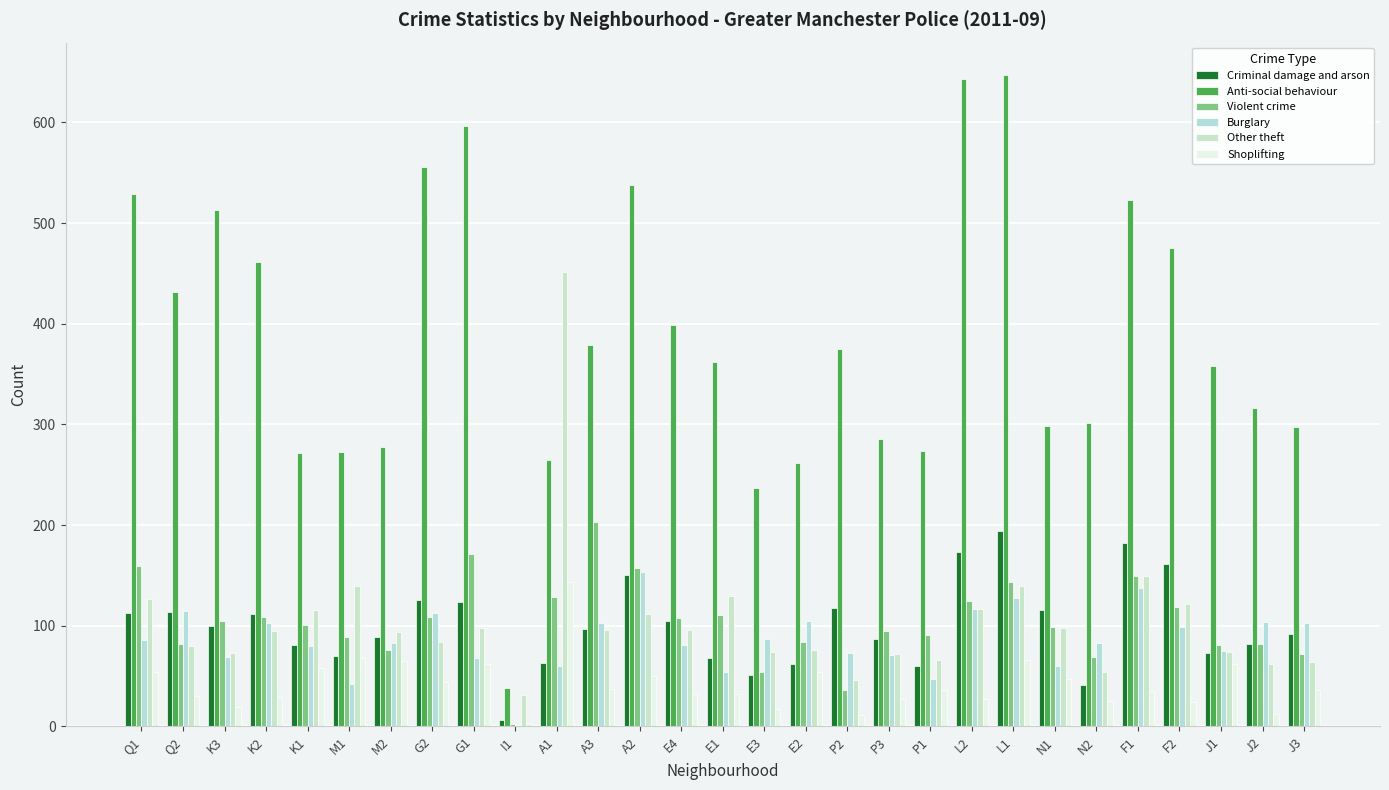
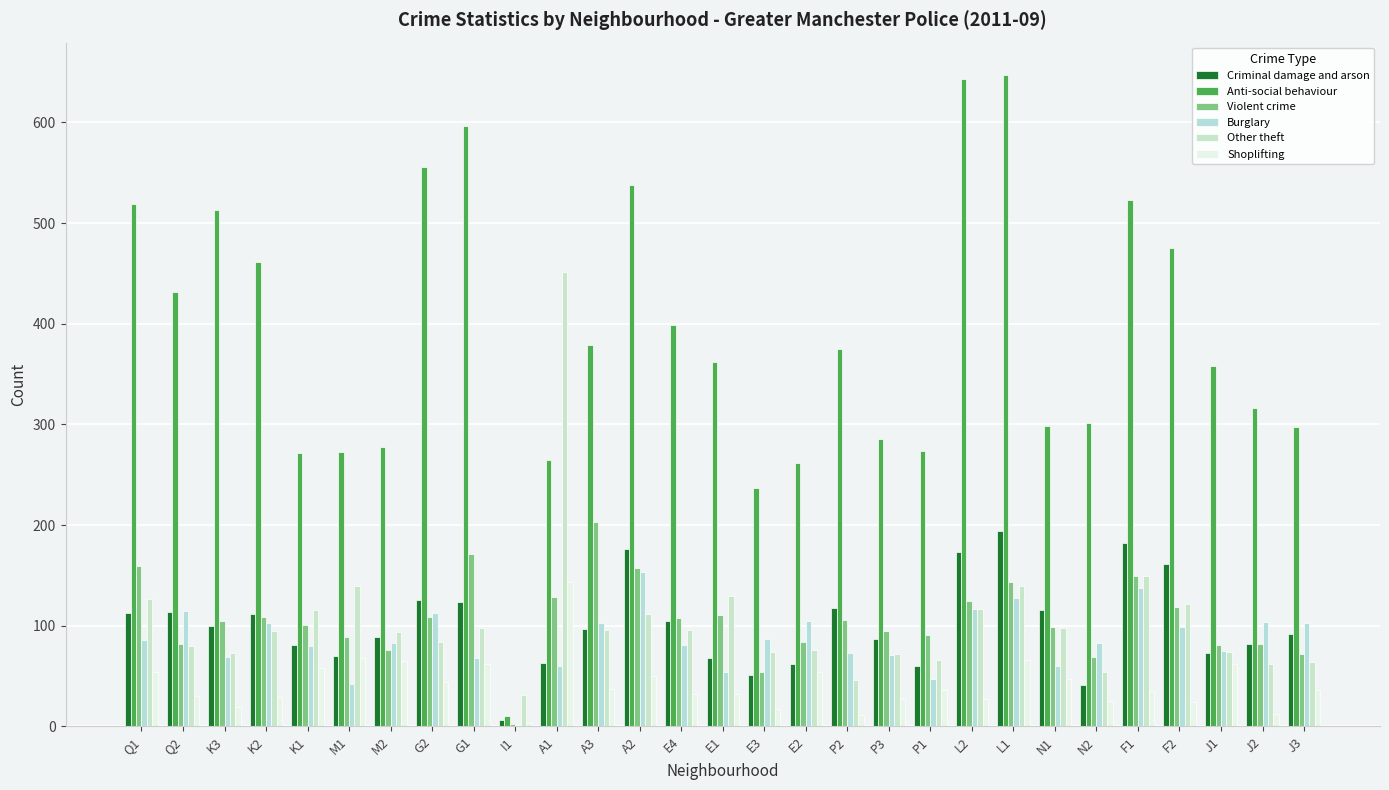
  {
    "Criminal damage and arson": {
      "Q1": 113,
      "Q2": 114,
      "K3": 100,
      "K2": 112,
      "K1": 81,
      "M1": 70,
      "M2": 89,
      "G2": 126,
      "G1": 124,
      "I1": 6,
      "A1": 63,
      "A3": 97,
-     "A2": 150,
+     "A2": 176,
      "E4": 105,
      "E1": 68,
      "E3": 51,
      "E2": 62,
      "P2": 118,
      "P3": 87,
      "P1": 60,
      "L2": 173,
      "L1": 194,
      "N1": 116,
      "N2": 41,
      "F1": 182,
      "F2": 161,
      "J1": 73,
      "J2": 82,
      "J3": 92
    },
    "Anti-social behaviour": {
-     "Q1": 529,
+     "Q1": 519,
      "Q2": 432,
      "K3": 513,
      "K2": 461,
      "K1": 272,
      "M1": 273,
      "M2": 278,
      "G2": 556,
      "G1": 597,
-     "I1": 38,
+     "I1": 10,
      "A1": 265,
      "A3": 379,
      "A2": 538,
      "E4": 399,
      "E1": 362,
      "E3": 237,
      "E2": 262,
      "P2": 375,
      "P3": 286,
      "P1": 274,
      "L2": 643,
      "L1": 647,
      "N1": 298,
      "N2": 301,
      "F1": 523,
      "F2": 475,
      "J1": 358,
      "J2": 316,
      "J3": 297
    },
    "Violent crime": {
      "Q1": 159,
      "Q2": 82,
      "K3": 105,
      "K2": 109,
      "K1": 101,
      "M1": 89,
      "M2": 76,
      "G2": 109,
      "G1": 171,
      "A1": 129,
      "A3": 203,
      "A2": 157,
      "E4": 108,
      "E1": 111,
      "E3": 54,
      "E2": 84,
-     "P2": 36,
+     "P2": 106,
      "P3": 95,
      "P1": 91,
      "L2": 125,
      "L1": 143,
      "N1": 99,
      "N2": 69,
      "F1": 149,
      "F2": 119,
      "J1": 81,
      "J2": 82,
      "J3": 72
    }
  }
